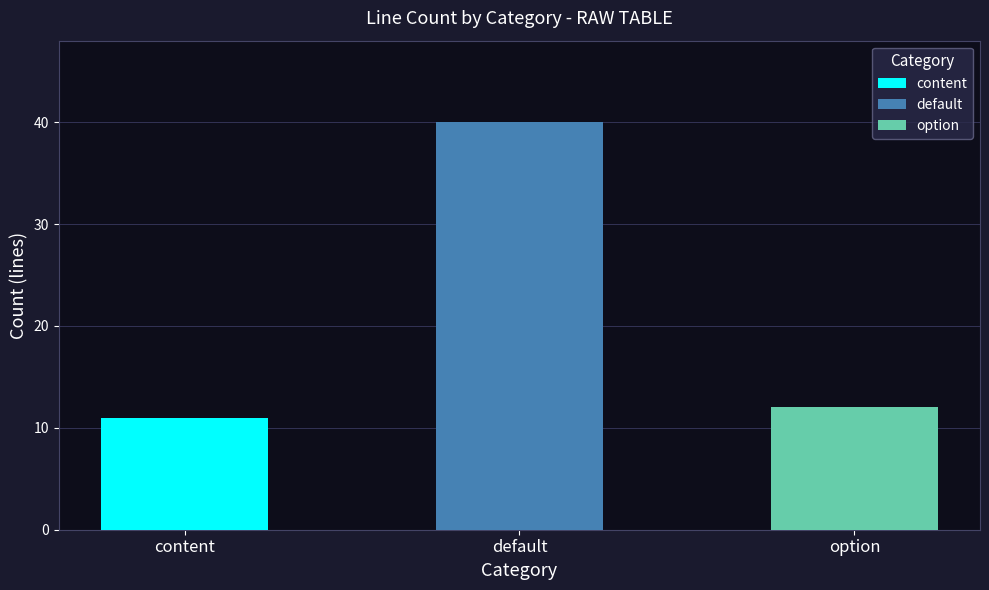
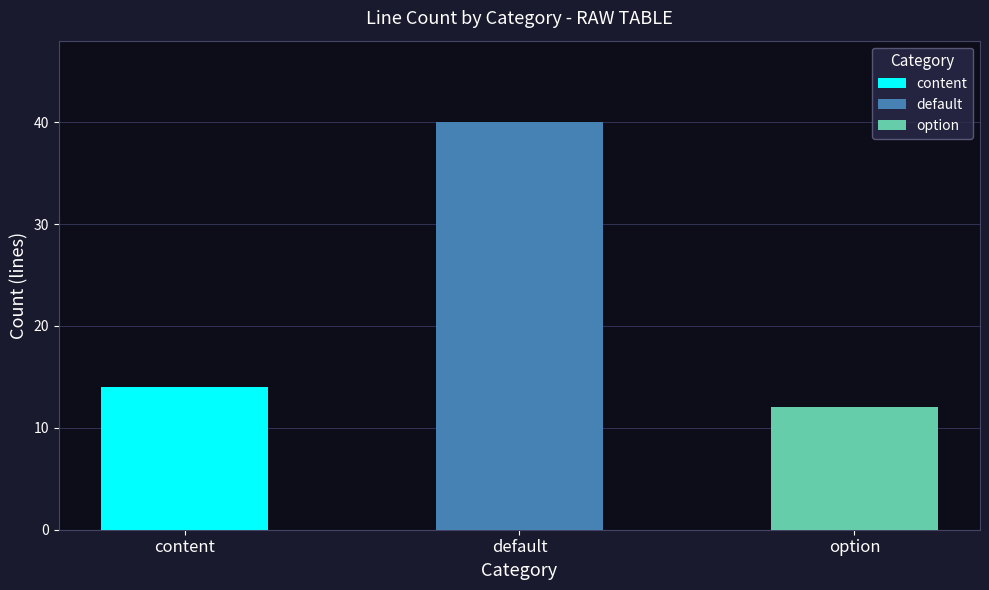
  {
-   "content": 11,
+   "content": 14,
    "default": 40,
    "option": 12
  }
